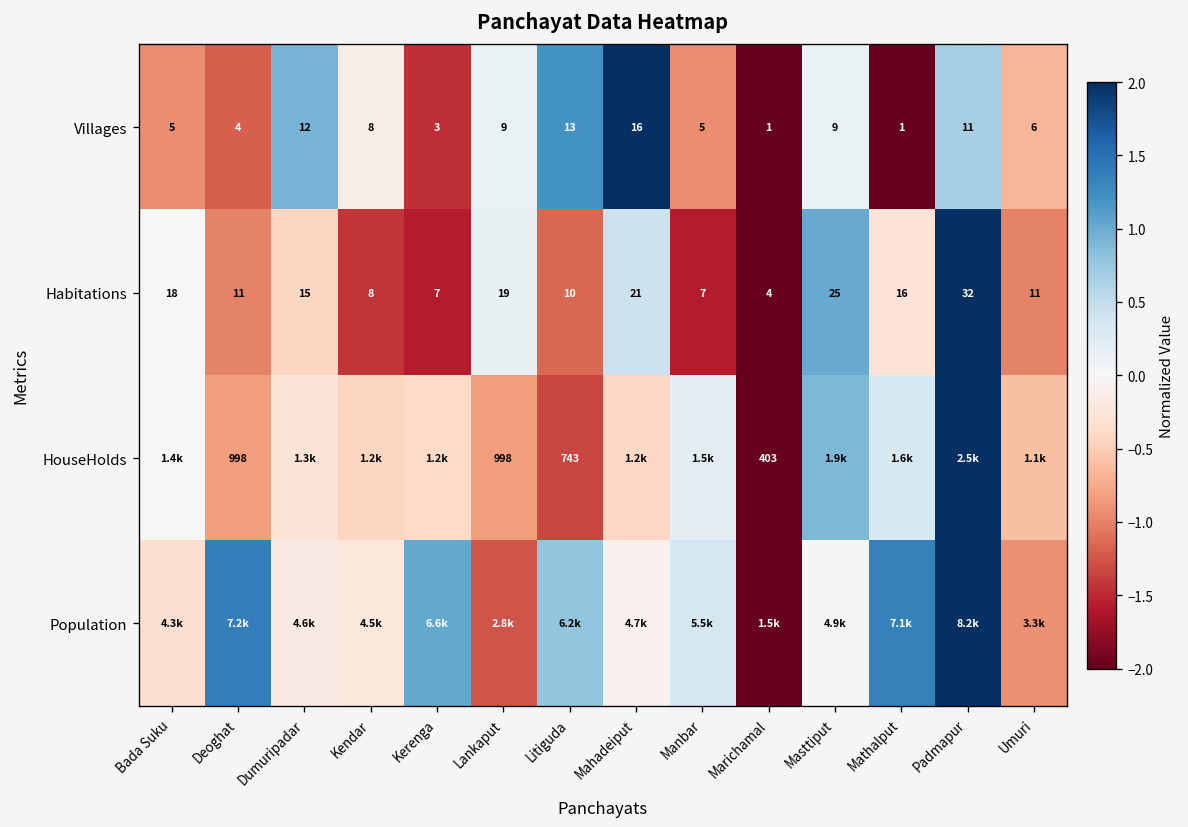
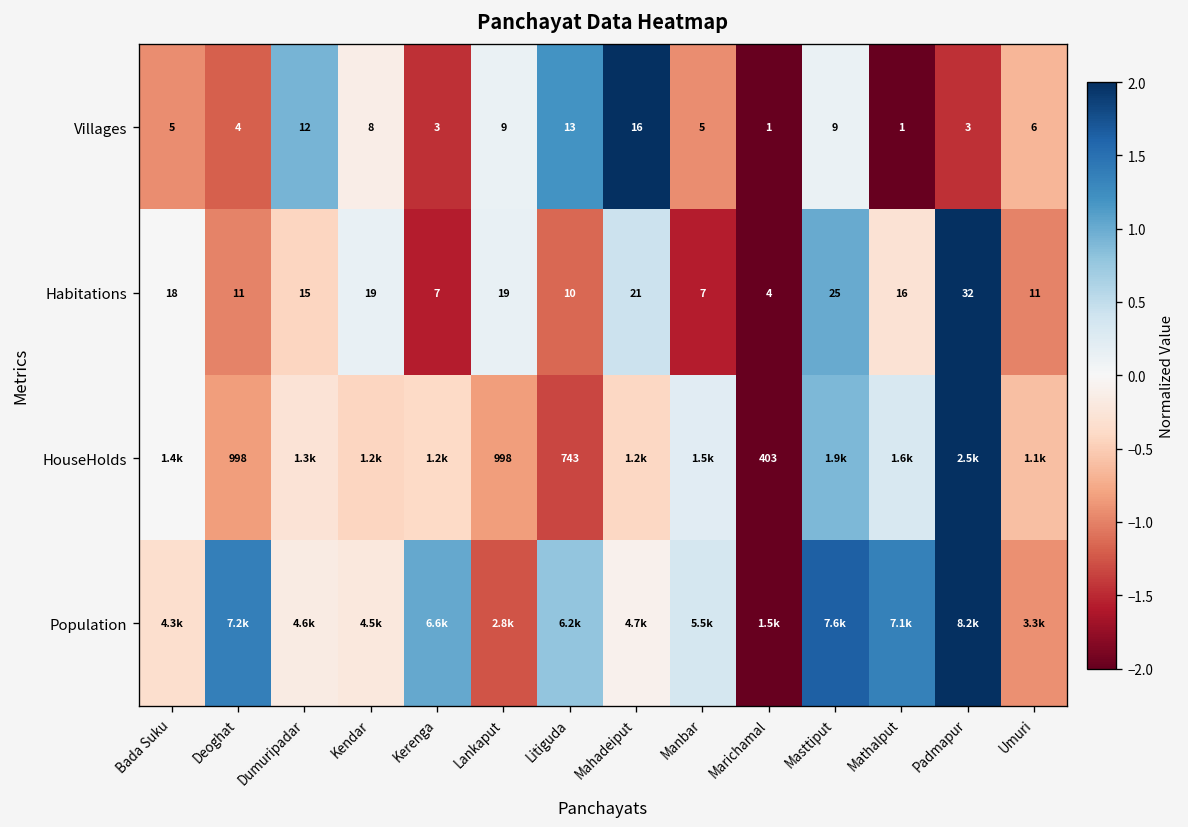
  {
    "Villages": {
      "Bada Suku": "5",
      "Deoghat": "4",
      "Dumuripadar": "12",
      "Kendar": "8",
      "Kerenga": "3",
      "Lankaput": "9",
      "Litiguda": "13",
      "Mahadeiput": "16",
      "Manbar": "5",
      "Marichamal": "1",
      "Masttiput": "9",
      "Mathalput": "1",
-     "Padmapur": "11",
+     "Padmapur": "3",
      "Umuri": "6"
    },
    "Habitations": {
      "Bada Suku": "18",
      "Deoghat": "11",
      "Dumuripadar": "15",
-     "Kendar": "8",
+     "Kendar": "19",
      "Kerenga": "7",
      "Lankaput": "19",
      "Litiguda": "10",
      "Mahadeiput": "21",
      "Manbar": "7",
      "Marichamal": "4",
      "Masttiput": "25",
      "Mathalput": "16",
      "Padmapur": "32",
      "Umuri": "11"
    },
    "HouseHolds": {
      "Bada Suku": "1.4k",
      "Deoghat": "998",
      "Dumuripadar": "1.3k",
      "Kendar": "1.2k",
      "Kerenga": "1.2k",
      "Lankaput": "998",
      "Litiguda": "743",
      "Mahadeiput": "1.2k",
      "Manbar": "1.5k",
      "Marichamal": "403",
      "Masttiput": "1.9k",
      "Mathalput": "1.6k",
      "Padmapur": "2.5k",
      "Umuri": "1.1k"
    },
    "Population": {
      "Bada Suku": "4.3k",
      "Deoghat": "7.2k",
      "Dumuripadar": "4.6k",
      "Kendar": "4.5k",
      "Kerenga": "6.6k",
      "Lankaput": "2.8k",
      "Litiguda": "6.2k",
      "Mahadeiput": "4.7k",
      "Manbar": "5.5k",
      "Marichamal": "1.5k",
-     "Masttiput": "4.9k",
+     "Masttiput": "7.6k",
      "Mathalput": "7.1k",
      "Padmapur": "8.2k",
      "Umuri": "3.3k"
    }
  }
